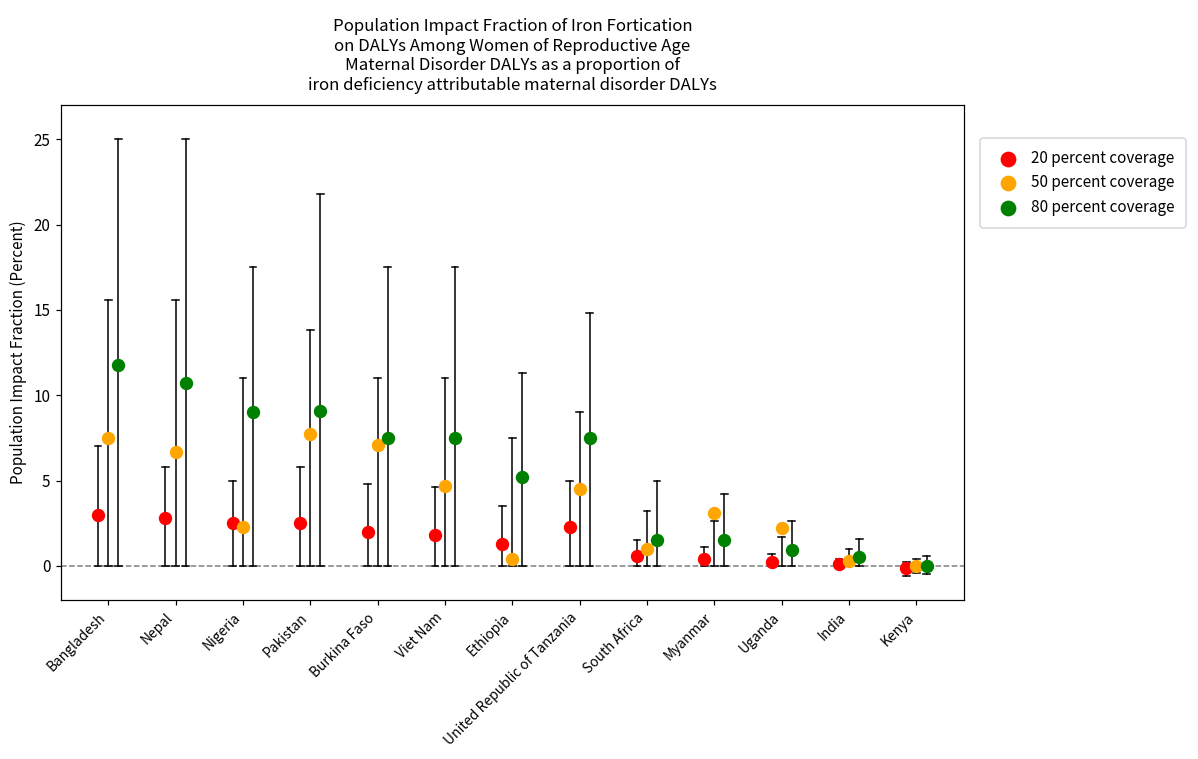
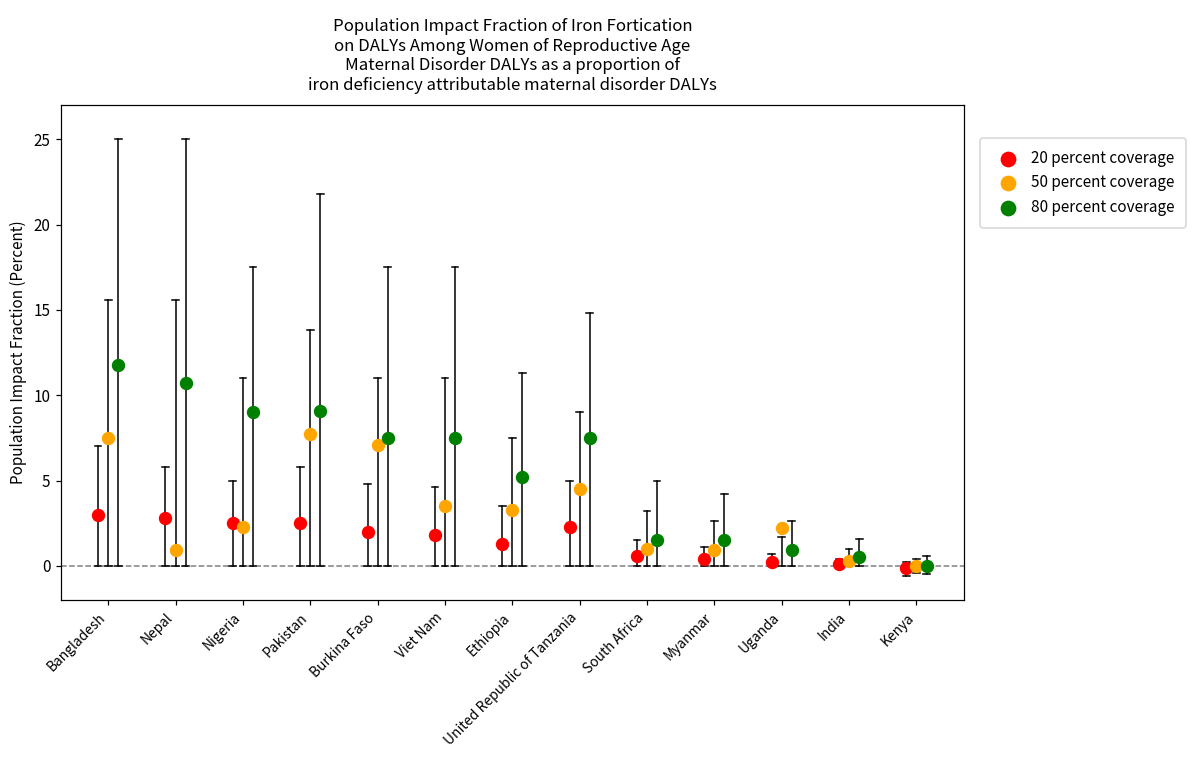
  {
    "50 percent coverage": {
-     "Nepal": 6.7,
-     "Viet Nam": 4.7,
-     "Ethiopia": 0.4,
-     "Myanmar": 3.1
+     "Nepal": 0.9,
+     "Viet Nam": 3.5,
+     "Ethiopia": 3.3,
+     "Myanmar": 0.9
    }
  }
